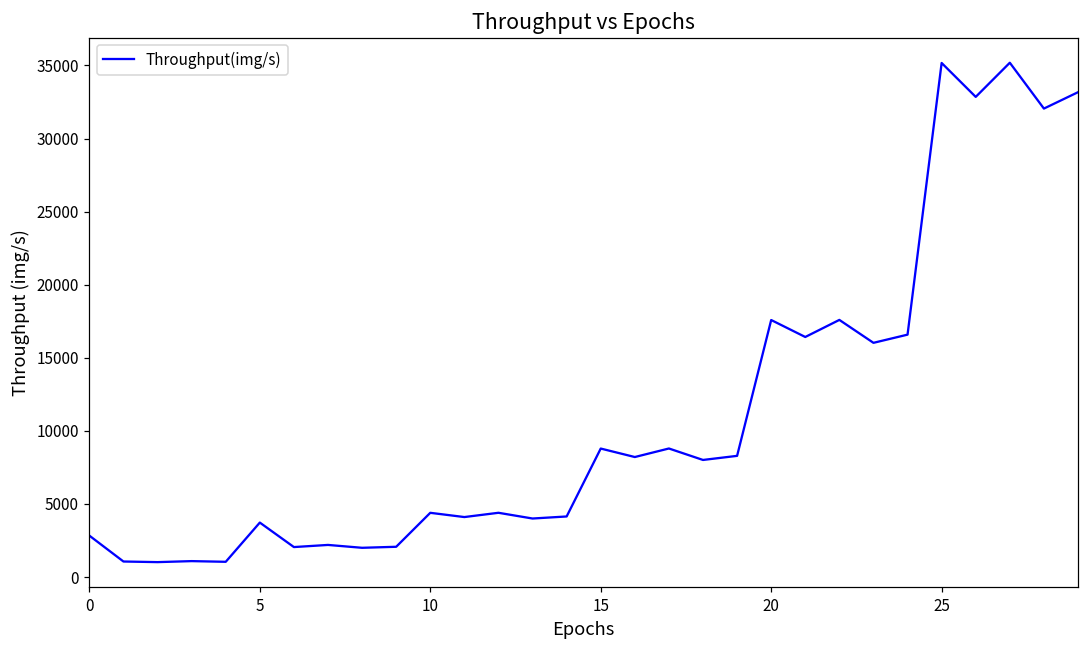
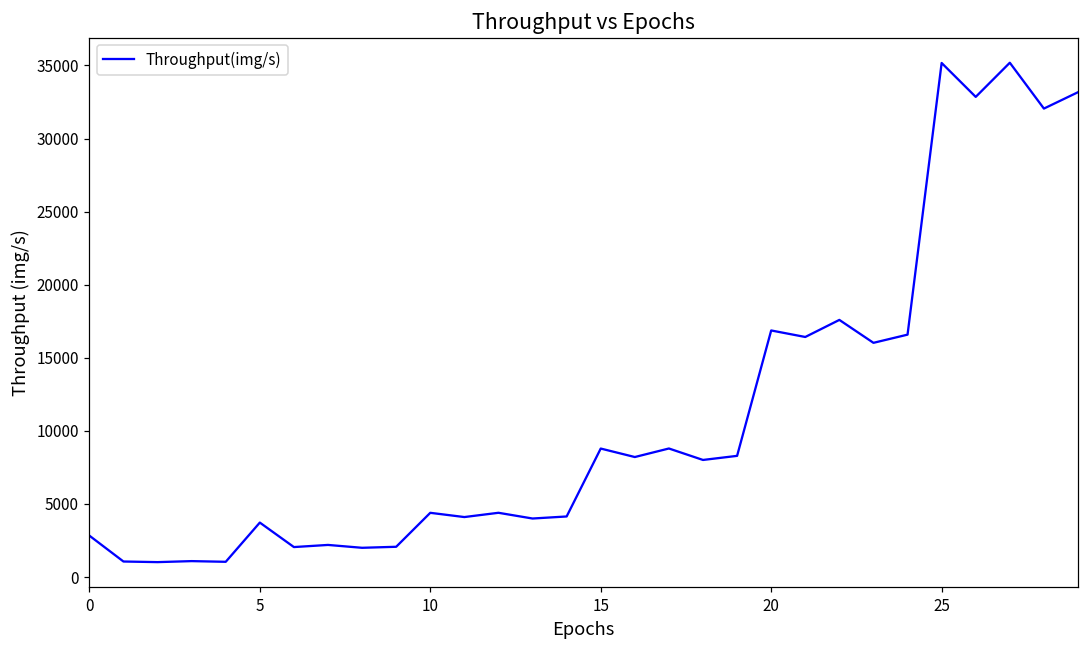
  {
    "0": 2800,
    "5": 3700,
    "10": 4400,
    "15": 8800,
-   "20": 17600,
+   "20": 16900,
    "25": 35200
  }
